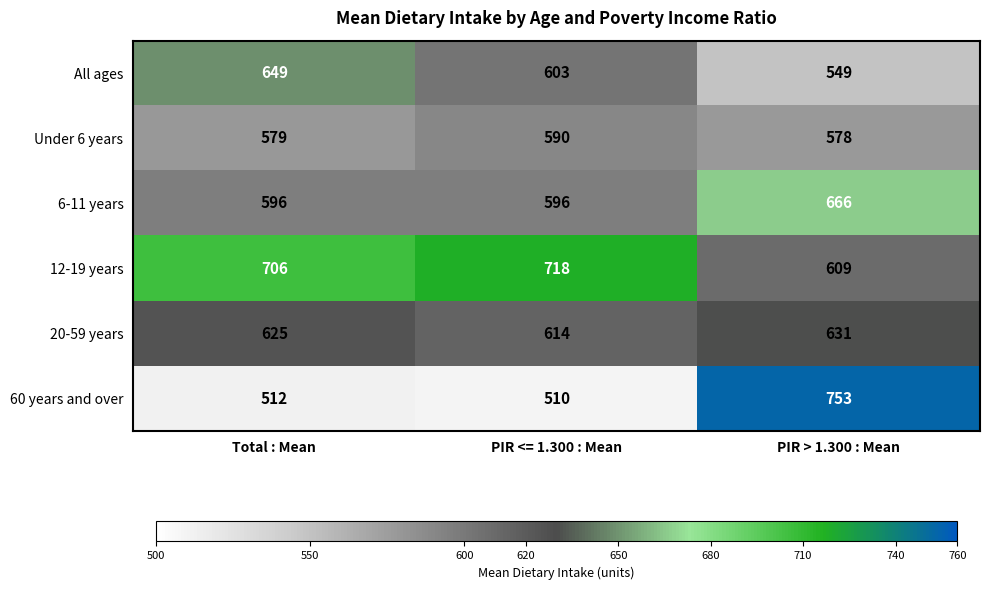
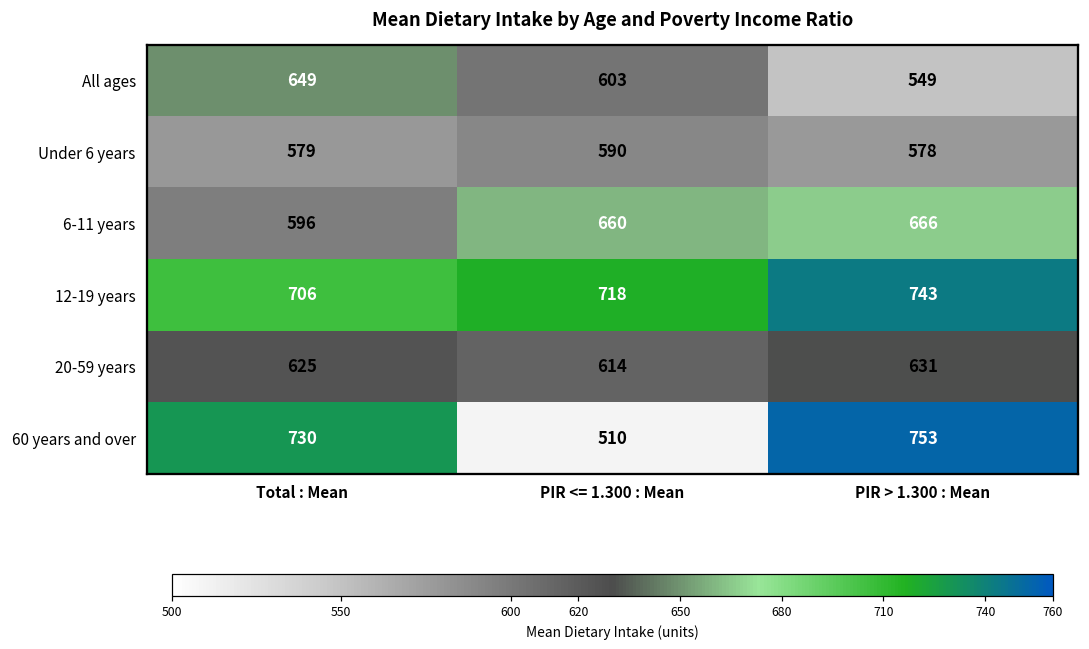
  {
    "All ages": {
      "Total : Mean": 649,
      "PIR <= 1.300 : Mean": 603,
      "PIR > 1.300 : Mean": 549
    },
    "Under 6 years": {
      "Total : Mean": 579,
      "PIR <= 1.300 : Mean": 590,
      "PIR > 1.300 : Mean": 578
    },
    "6-11 years": {
      "Total : Mean": 596,
-     "PIR <= 1.300 : Mean": 596,
+     "PIR <= 1.300 : Mean": 660,
      "PIR > 1.300 : Mean": 666
    },
    "12-19 years": {
      "Total : Mean": 706,
      "PIR <= 1.300 : Mean": 718,
-     "PIR > 1.300 : Mean": 609
+     "PIR > 1.300 : Mean": 743
    },
    "20-59 years": {
      "Total : Mean": 625,
      "PIR <= 1.300 : Mean": 614,
      "PIR > 1.300 : Mean": 631
    },
    "60 years and over": {
-     "Total : Mean": 512,
+     "Total : Mean": 730,
      "PIR <= 1.300 : Mean": 510,
      "PIR > 1.300 : Mean": 753
    }
  }
